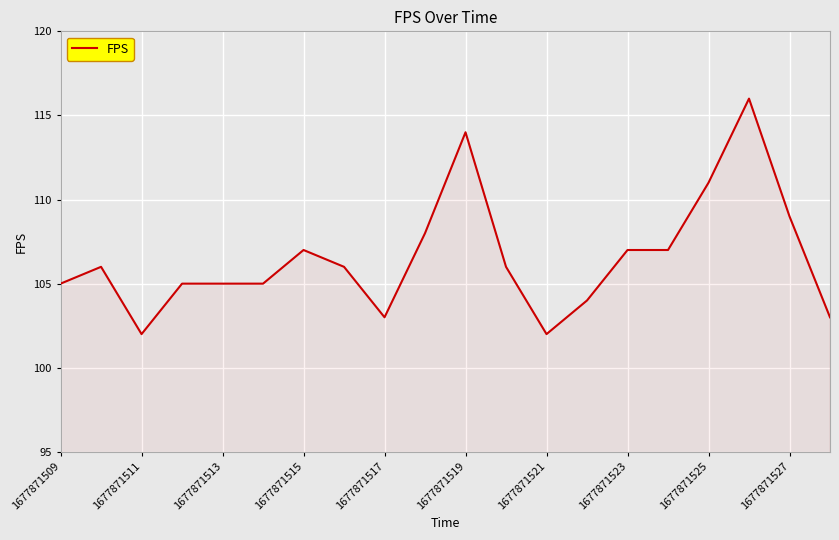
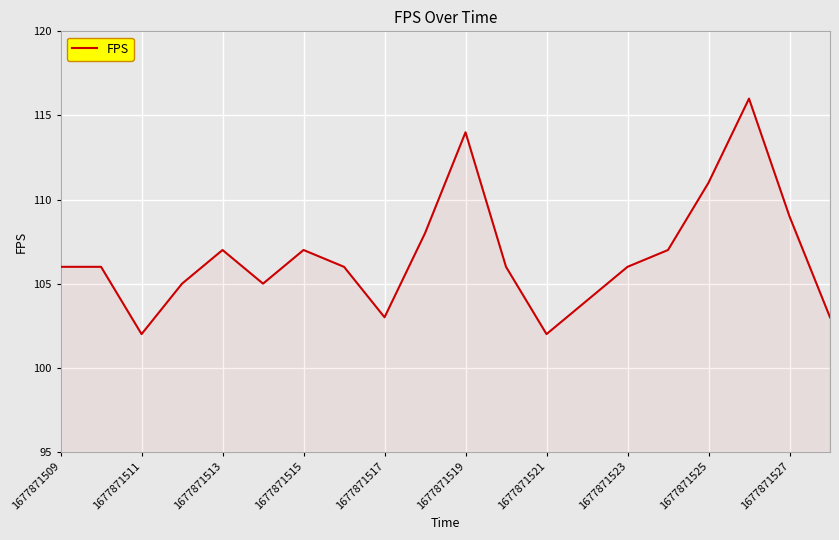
  {
-   "1677871509": 105,
+   "1677871509": 106,
    "1677871511": 102,
-   "1677871513": 105,
+   "1677871513": 107,
    "1677871515": 107,
    "1677871517": 103,
    "1677871519": 114,
    "1677871521": 102,
-   "1677871523": 107,
+   "1677871523": 106,
    "1677871525": 111,
    "1677871527": 109
  }
